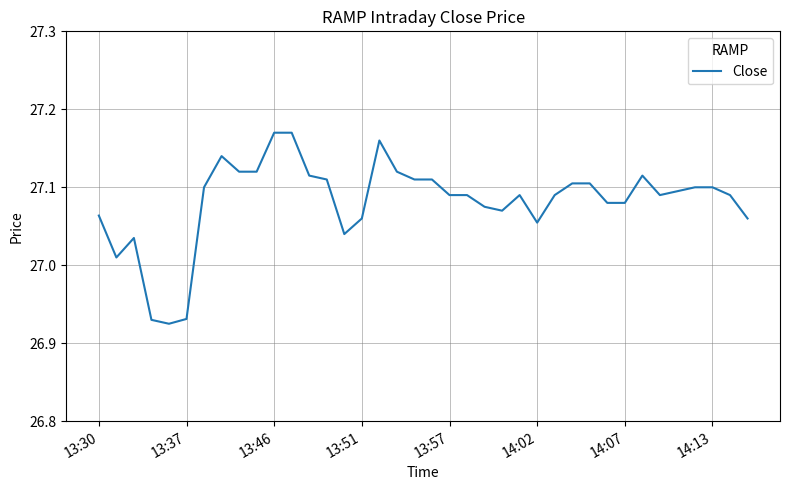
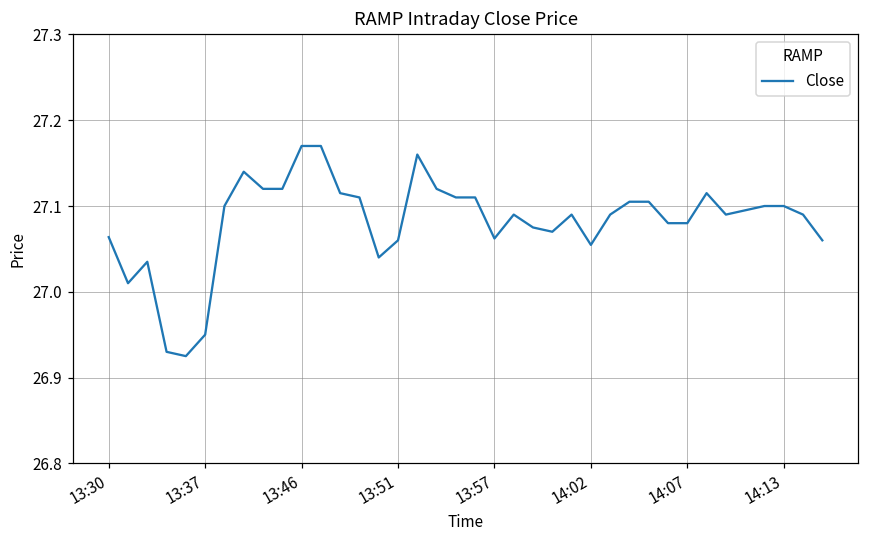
  {
    "13:30": 27.06,
-   "13:37": 26.93,
+   "13:37": 26.95,
    "13:46": 27.17,
    "13:51": 27.06,
-   "13:57": 27.09,
+   "13:57": 27.06,
    "14:02": 27.05,
    "14:07": 27.08,
    "14:13": 27.10
  }
